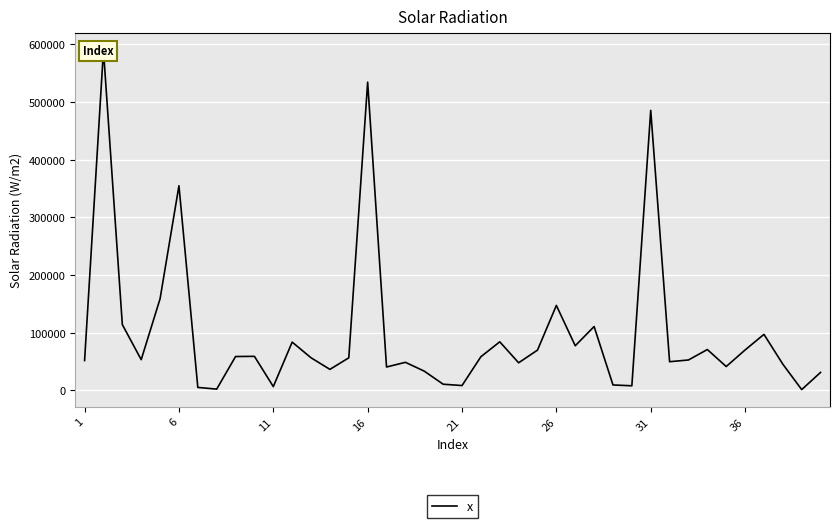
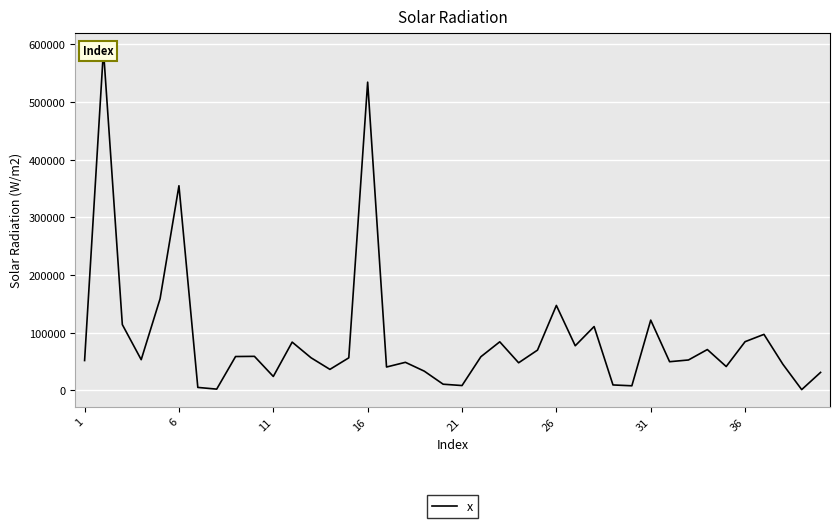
  {
    "1": 50000,
    "6": 350000,
-   "11": 10000,
+   "11": 20000,
    "16": 530000,
    "21": 10000,
    "26": 150000,
-   "31": 490000,
-   "36": 70000
+   "31": 120000,
+   "36": 80000
  }
